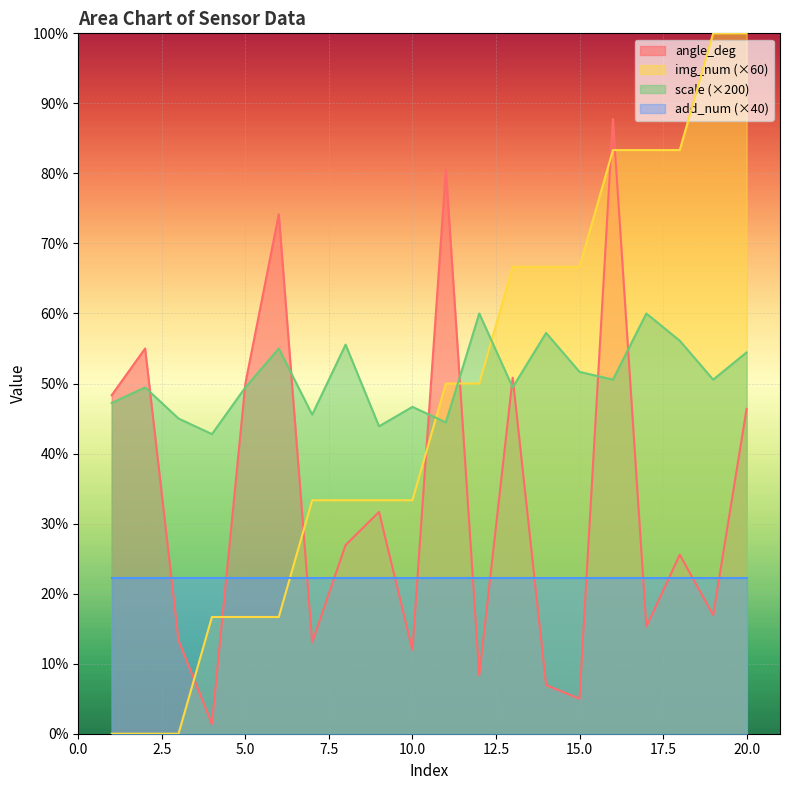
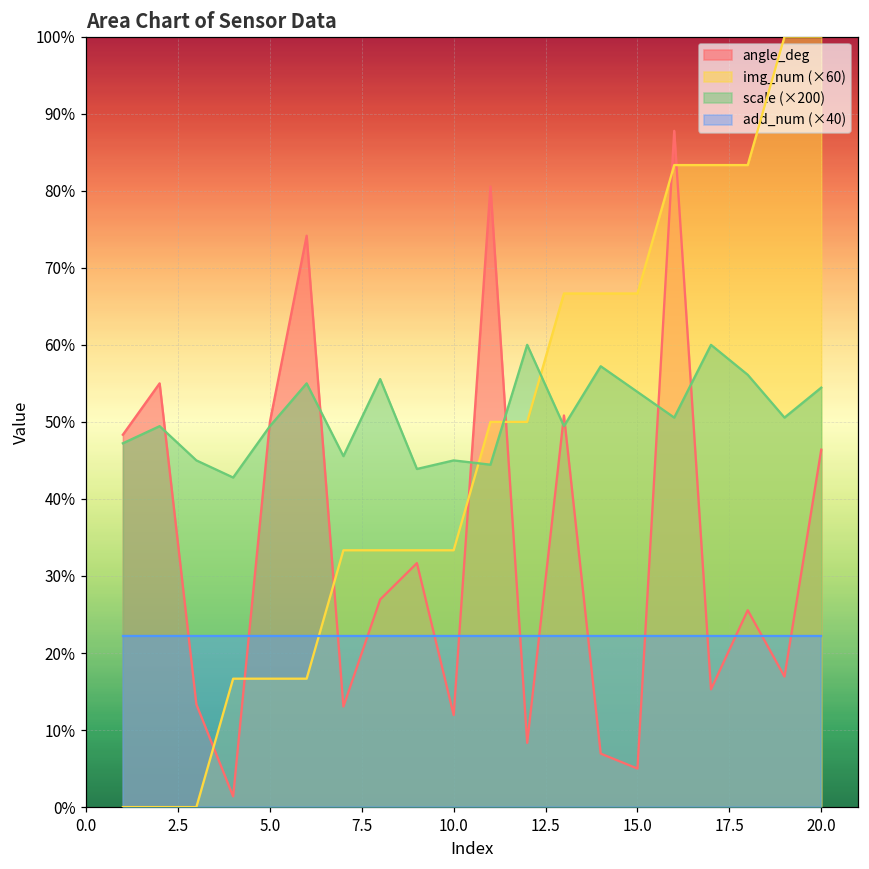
  {
    "angle_deg": {
      "5.0": "50%",
      "10.0": "12%",
      "15.0": "5%",
      "20.0": "46%"
    },
    "img_num (×60)": {
      "5.0": "17%",
      "10.0": "33%",
      "15.0": "67%",
      "20.0": "100%"
    },
    "scale (×200)": {
      "5.0": "49%",
-     "10.0": "47%",
-     "15.0": "52%",
+     "10.0": "45%",
+     "15.0": "54%",
      "20.0": "54%"
    },
    "add_num (×40)": {
      "5.0": "22%",
      "10.0": "22%",
      "15.0": "22%",
      "20.0": "22%"
    }
  }
